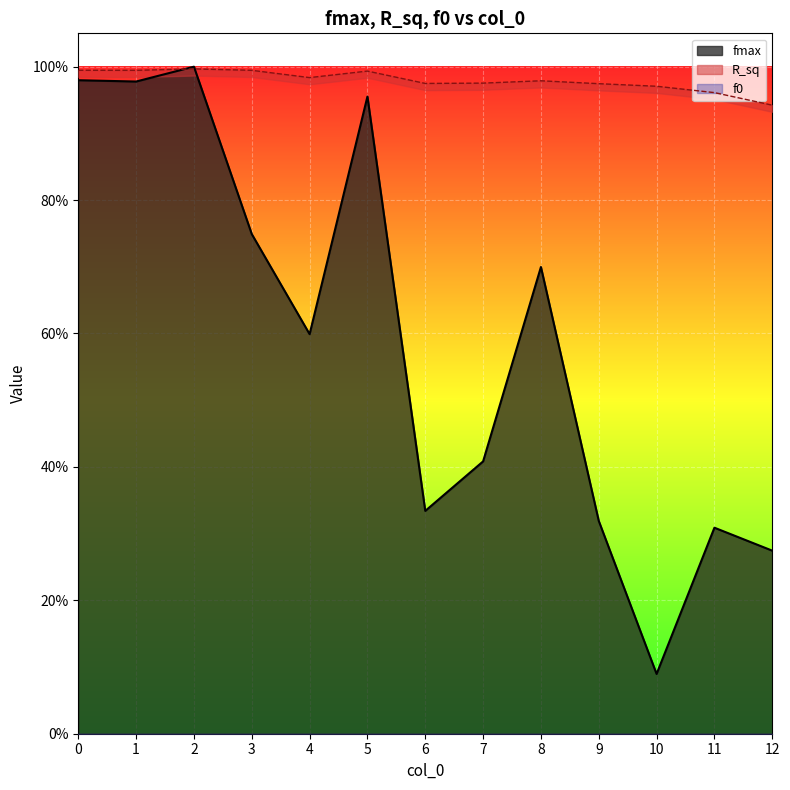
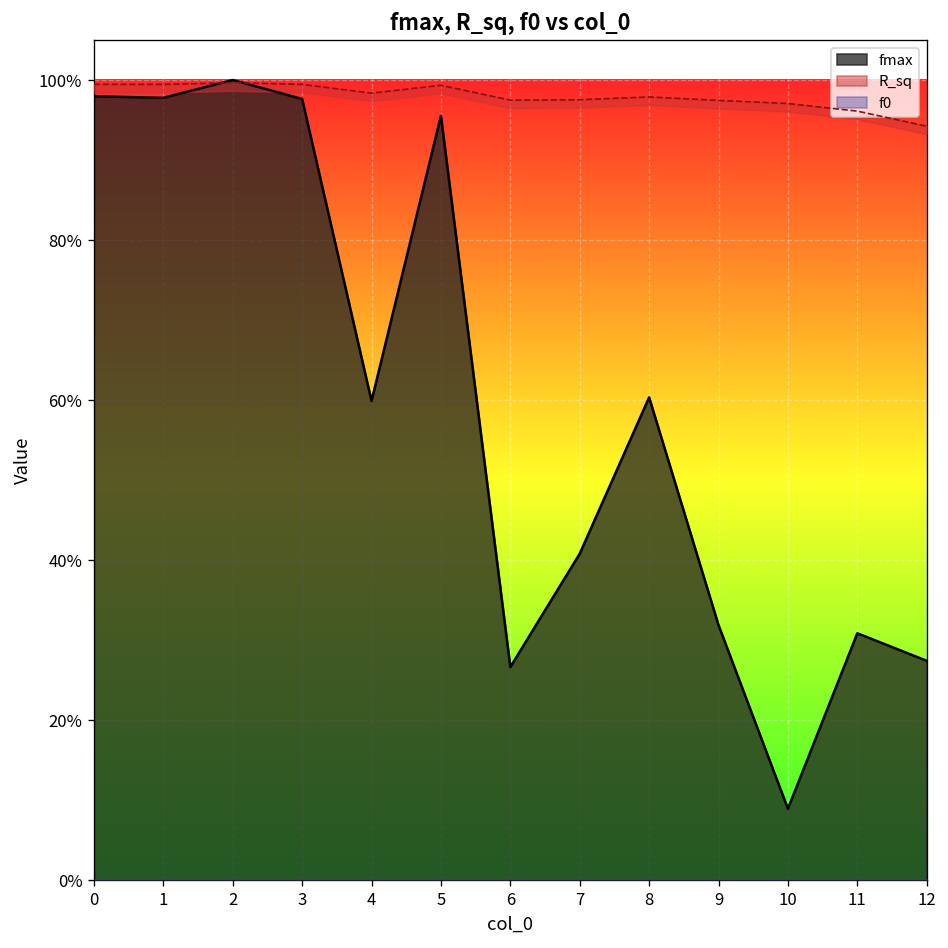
  {
    "fmax": {
      "0": "98%",
      "1": "98%",
-     "3": "75%",
+     "3": "98%",
      "4": "60%",
      "5": "96%",
-     "6": "33%",
+     "6": "27%",
      "7": "41%",
-     "8": "70%",
+     "8": "60%",
      "9": "32%",
      "10": "9%",
      "11": "31%",
      "12": "27%"
    },
    "R_sq": {
      "0": "99%",
      "1": "99%",
      "3": "99%",
      "4": "98%",
      "5": "99%",
      "6": "97%",
      "7": "98%",
      "8": "98%",
      "9": "97%",
      "10": "97%",
      "12": "94%"
    },
    "f0": {
      "0": "0%",
      "1": "0%",
      "2": "0%",
      "3": "0%",
      "4": "0%",
      "5": "0%",
      "6": "0%",
      "7": "0%",
      "8": "0%",
      "9": "0%",
      "10": "0%",
      "11": "0%",
      "12": "0%"
    }
  }
